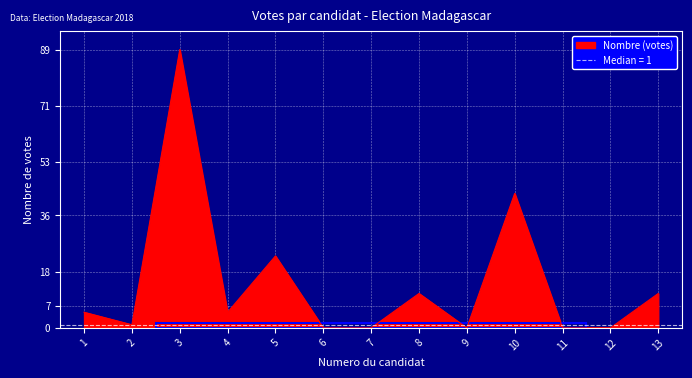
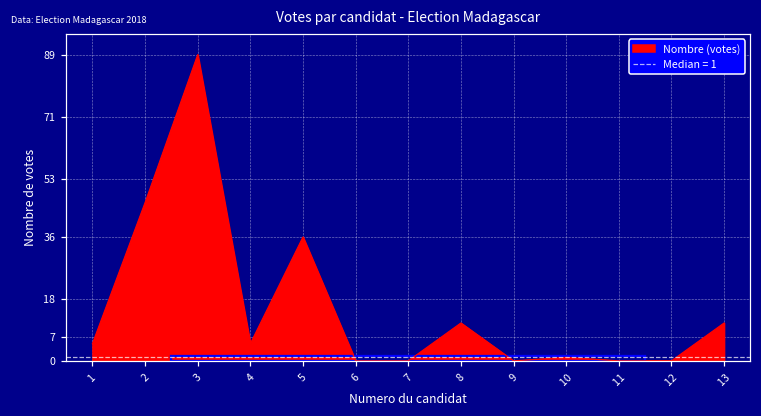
  {
    "1": 5,
-   "2": 1,
+   "2": 46,
    "3": 89,
    "4": 5,
-   "5": 23,
+   "5": 36,
    "6": 0,
    "7": 0,
    "8": 11,
    "9": 0,
-   "10": 43,
+   "10": 1,
    "11": 0,
    "12": 0,
    "13": 11
  }
